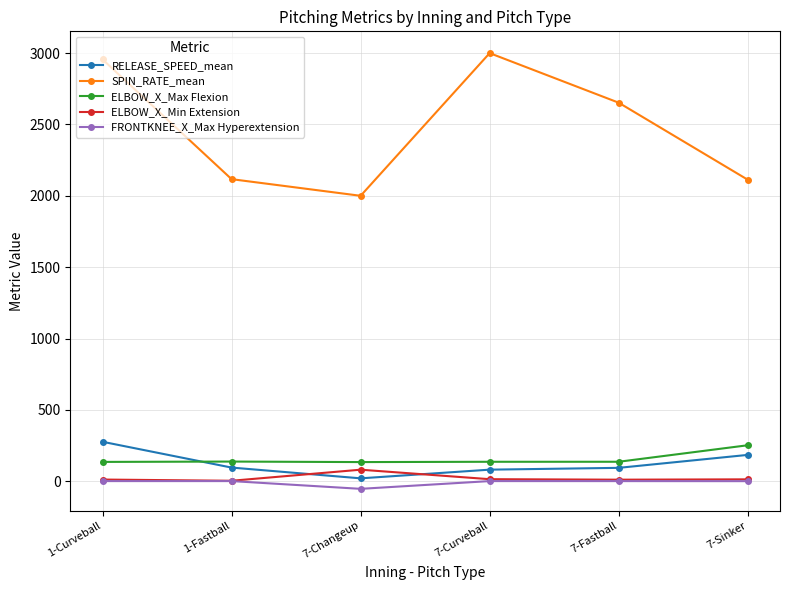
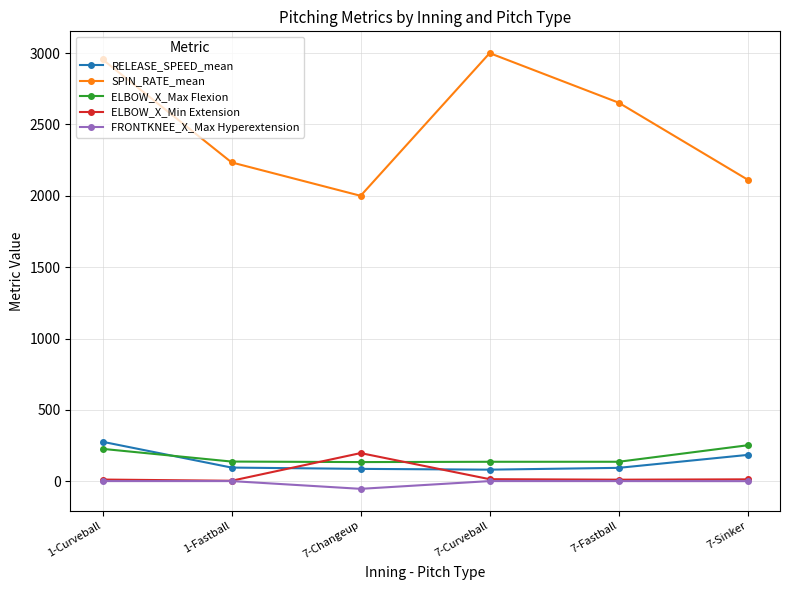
  {
    "RELEASE_SPEED_mean": {
      "1-Curveball": 280,
      "1-Fastball": 100,
-     "7-Changeup": 20,
+     "7-Changeup": 90,
      "7-Curveball": 80,
      "7-Fastball": 90,
      "7-Sinker": 180
    },
    "SPIN_RATE_mean": {
-     "1-Fastball": 2120,
+     "1-Fastball": 2230,
      "7-Changeup": 2000,
      "7-Curveball": 3000,
      "7-Fastball": 2650,
      "7-Sinker": 2110
    },
    "ELBOW_X_Max Flexion": {
-     "1-Curveball": 140,
+     "1-Curveball": 230,
      "1-Fastball": 140,
      "7-Changeup": 130,
      "7-Curveball": 140,
      "7-Fastball": 140,
      "7-Sinker": 250
    },
    "ELBOW_X_Min Extension": {
-     "7-Changeup": 80
+     "7-Changeup": 200
    },
    "FRONTKNEE_X_Max Hyperextension": {
      "7-Changeup": -50
    }
  }
